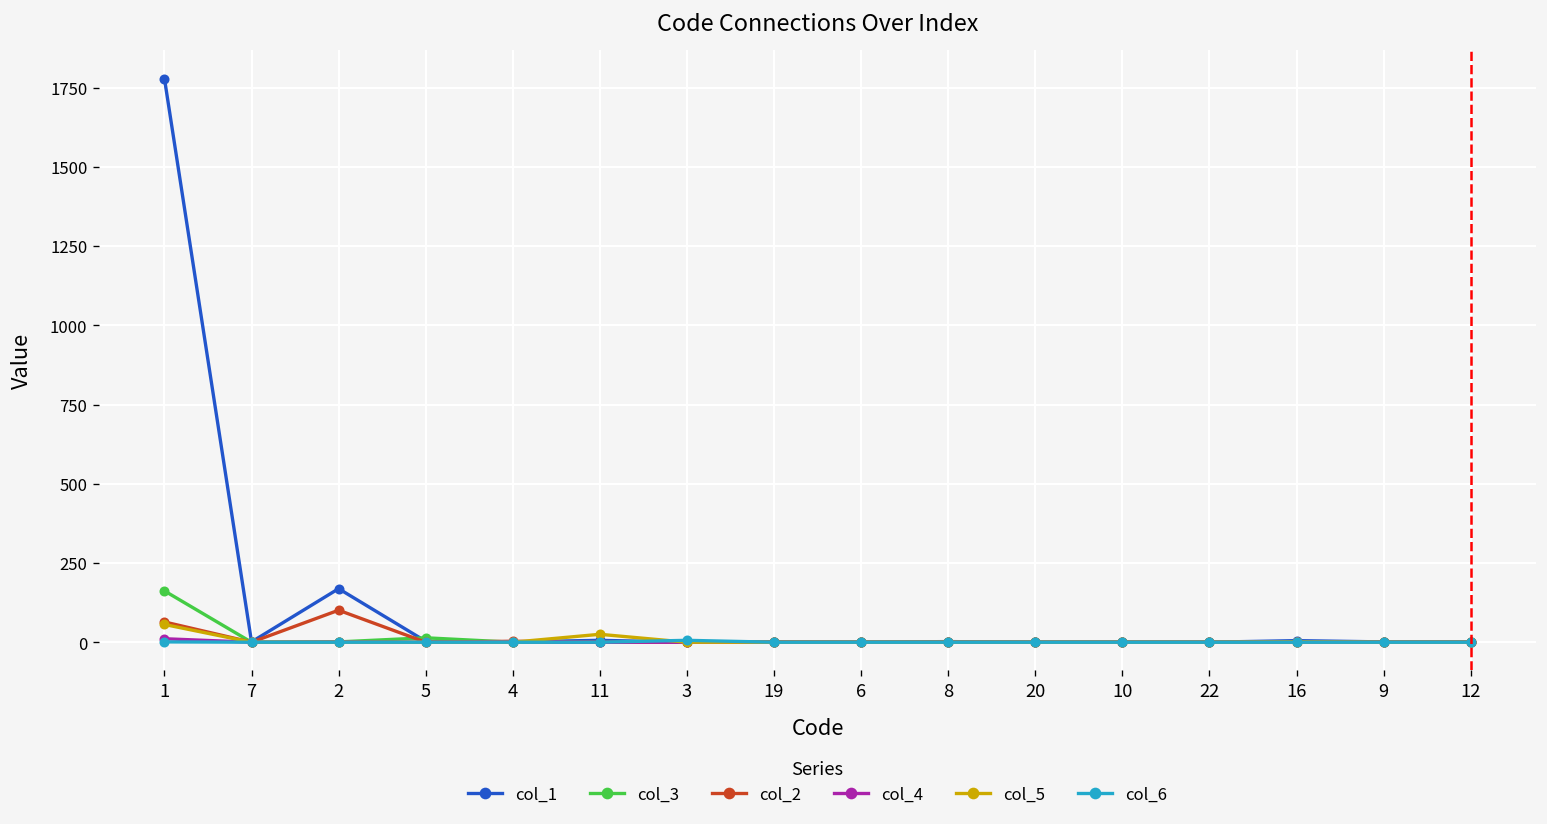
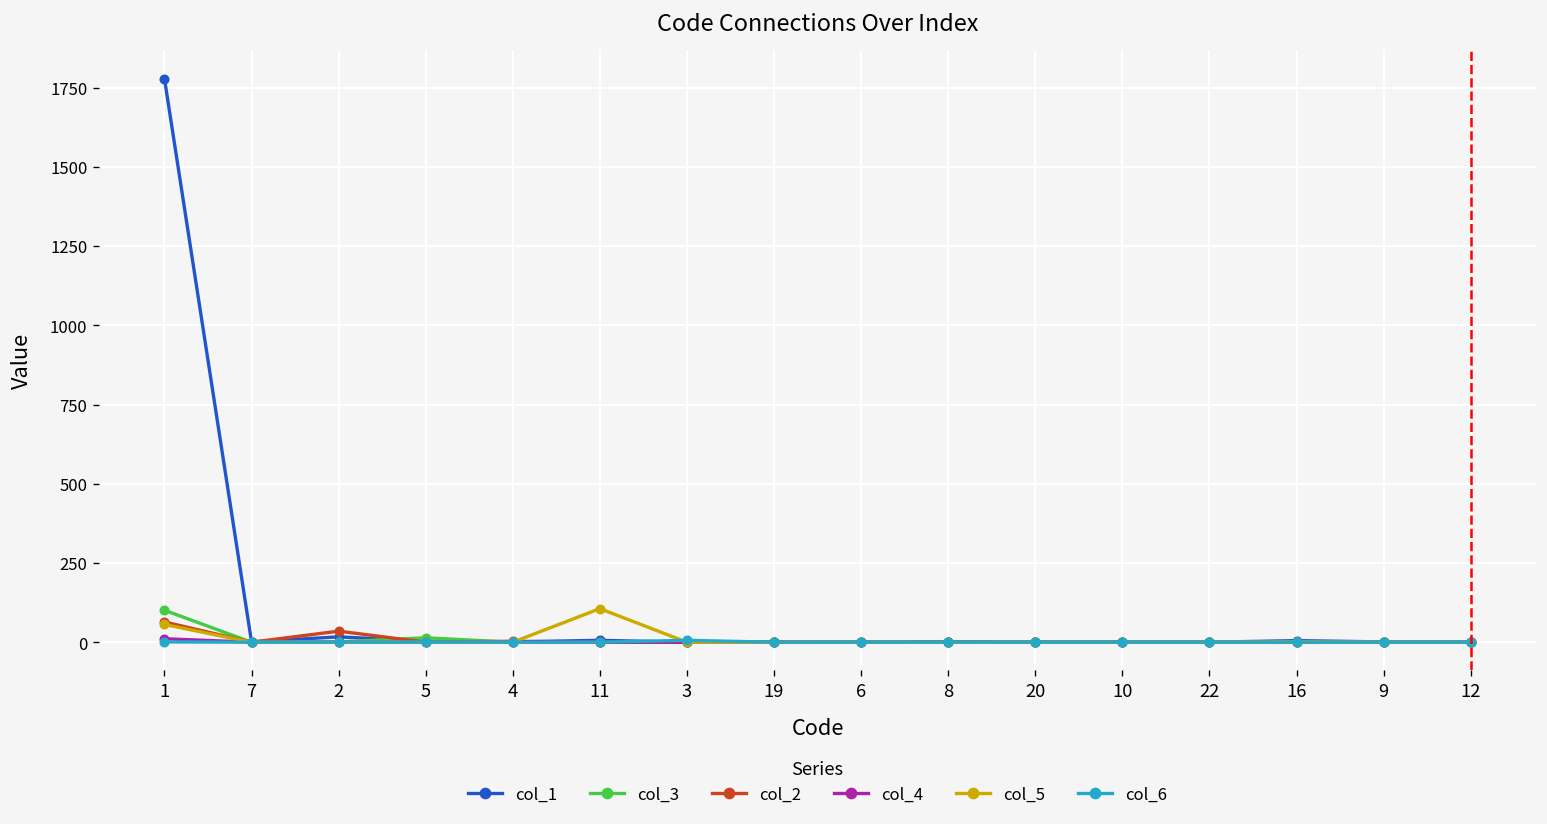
  {
    "col_1": {
      "1": 1780,
-     "2": 170
+     "2": 20
    },
    "col_3": {
-     "1": 160,
+     "1": 100,
      "5": 10
    },
    "col_2": {
-     "2": 100
+     "2": 40
    },
    "col_4": {
      "1": 10
    },
    "col_5": {
-     "11": 30
+     "11": 110
    },
    "col_6": {
      "1": 0
    }
  }
